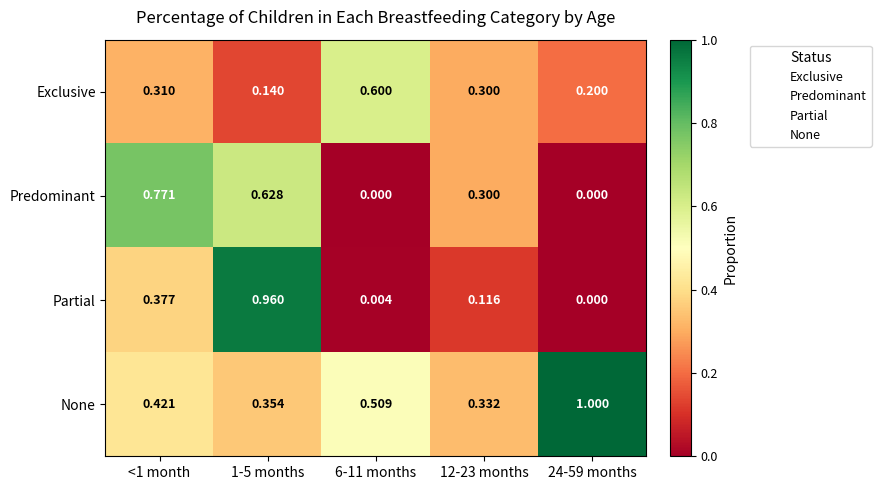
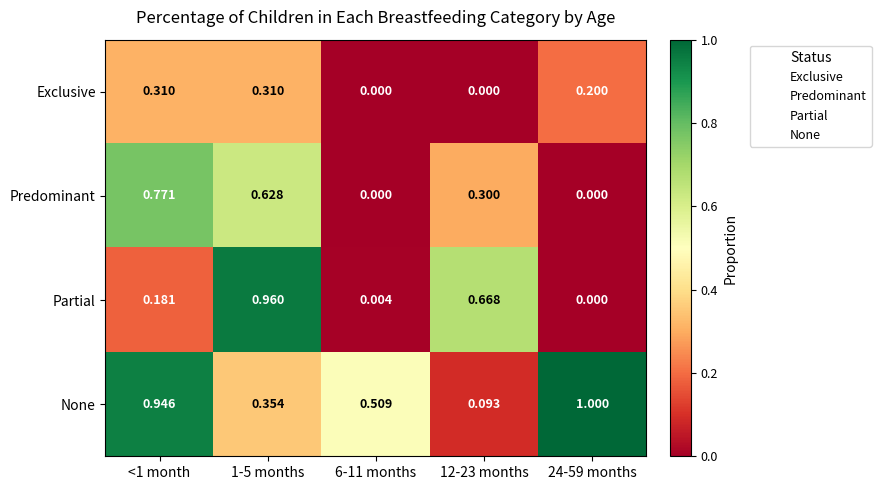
  {
    "Exclusive": {
-     "1-5 months": 0.140,
-     "6-11 months": 0.600,
-     "12-23 months": 0.300
+     "1-5 months": 0.310,
+     "6-11 months": 0.000,
+     "12-23 months": 0.000
    },
    "Partial": {
-     "<1 month": 0.377,
-     "12-23 months": 0.116
+     "<1 month": 0.181,
+     "12-23 months": 0.668
    },
    "None": {
-     "<1 month": 0.421,
-     "12-23 months": 0.332
+     "<1 month": 0.946,
+     "12-23 months": 0.093
    }
  }
